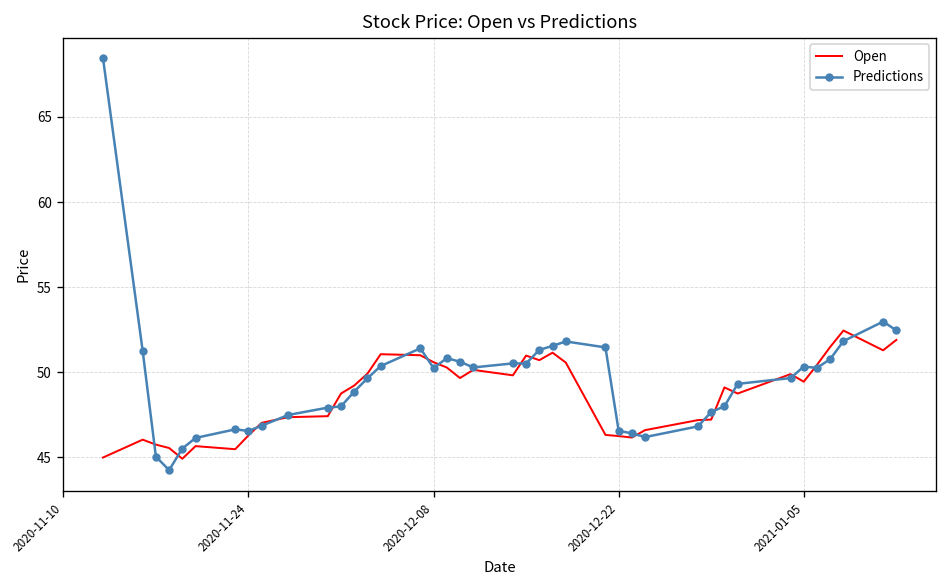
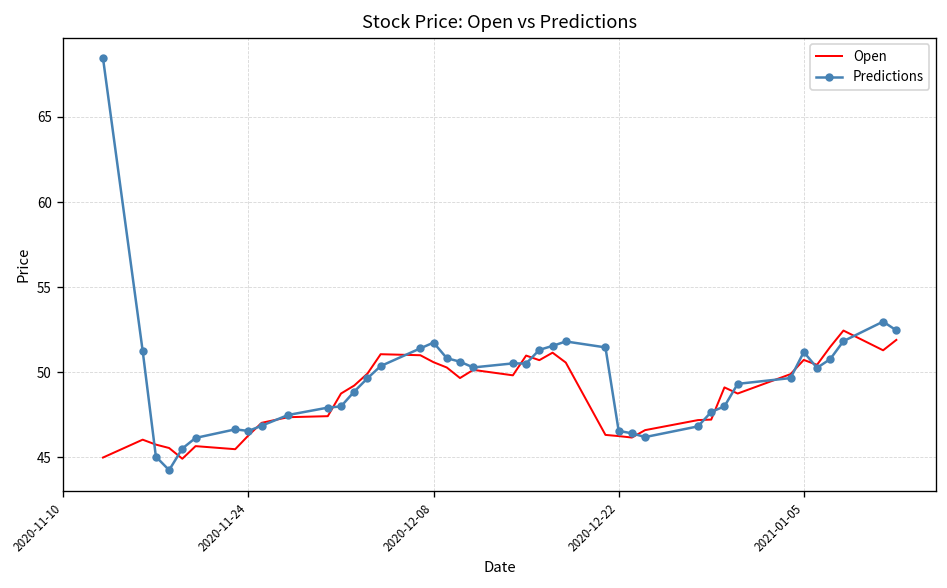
  {
    "Open": {
      "2020-11-24": 46.3,
      "2020-12-08": 50.6,
      "2020-12-22": 46.3,
-     "2021-01-05": 49.4
+     "2021-01-05": 50.7
    },
    "Predictions": {
      "2020-11-24": 46.6,
-     "2020-12-08": 50.2,
+     "2020-12-08": 51.7,
      "2020-12-22": 46.6,
-     "2021-01-05": 50.3
+     "2021-01-05": 51.2
    }
  }
